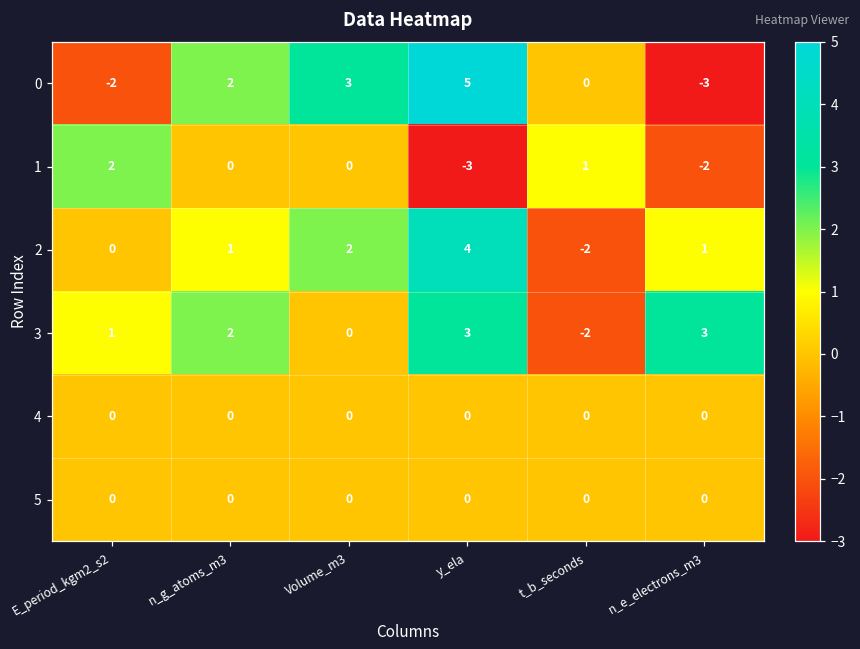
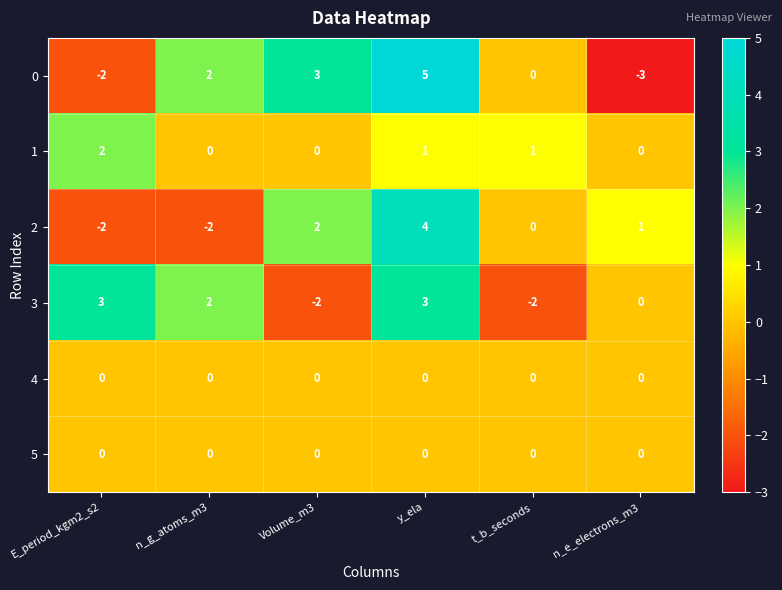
  {
    "0": {
      "E_period_kgm2_s2": -2,
      "n_g_atoms_m3": 2,
      "Volume_m3": 3,
      "y_ela": 5,
      "t_b_seconds": 0,
      "n_e_electrons_m3": -3
    },
    "1": {
      "E_period_kgm2_s2": 2,
      "n_g_atoms_m3": 0,
      "Volume_m3": 0,
-     "y_ela": -3,
+     "y_ela": 1,
      "t_b_seconds": 1,
-     "n_e_electrons_m3": -2
+     "n_e_electrons_m3": 0
    },
    "2": {
-     "E_period_kgm2_s2": 0,
-     "n_g_atoms_m3": 1,
+     "E_period_kgm2_s2": -2,
+     "n_g_atoms_m3": -2,
      "Volume_m3": 2,
      "y_ela": 4,
-     "t_b_seconds": -2,
+     "t_b_seconds": 0,
      "n_e_electrons_m3": 1
    },
    "3": {
-     "E_period_kgm2_s2": 1,
+     "E_period_kgm2_s2": 3,
      "n_g_atoms_m3": 2,
-     "Volume_m3": 0,
+     "Volume_m3": -2,
      "y_ela": 3,
      "t_b_seconds": -2,
-     "n_e_electrons_m3": 3
+     "n_e_electrons_m3": 0
    },
    "4": {
      "E_period_kgm2_s2": 0,
      "n_g_atoms_m3": 0,
      "Volume_m3": 0,
      "y_ela": 0,
      "t_b_seconds": 0,
      "n_e_electrons_m3": 0
    },
    "5": {
      "E_period_kgm2_s2": 0,
      "n_g_atoms_m3": 0,
      "Volume_m3": 0,
      "y_ela": 0,
      "t_b_seconds": 0,
      "n_e_electrons_m3": 0
    }
  }
